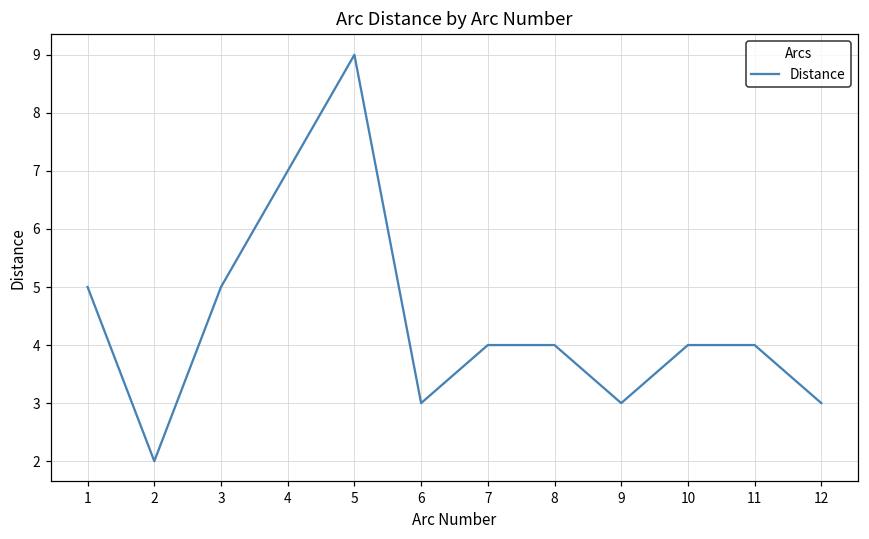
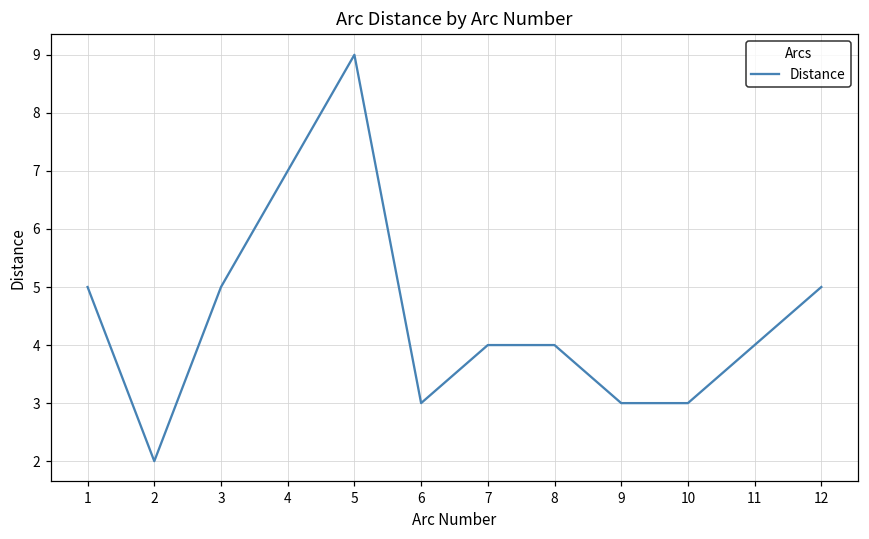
  {
    "1": 5,
    "2": 2,
    "3": 5,
    "4": 7,
    "5": 9,
    "6": 3,
    "7": 4,
    "8": 4,
    "9": 3,
-   "10": 4,
+   "10": 3,
    "11": 4,
-   "12": 3
+   "12": 5
  }
